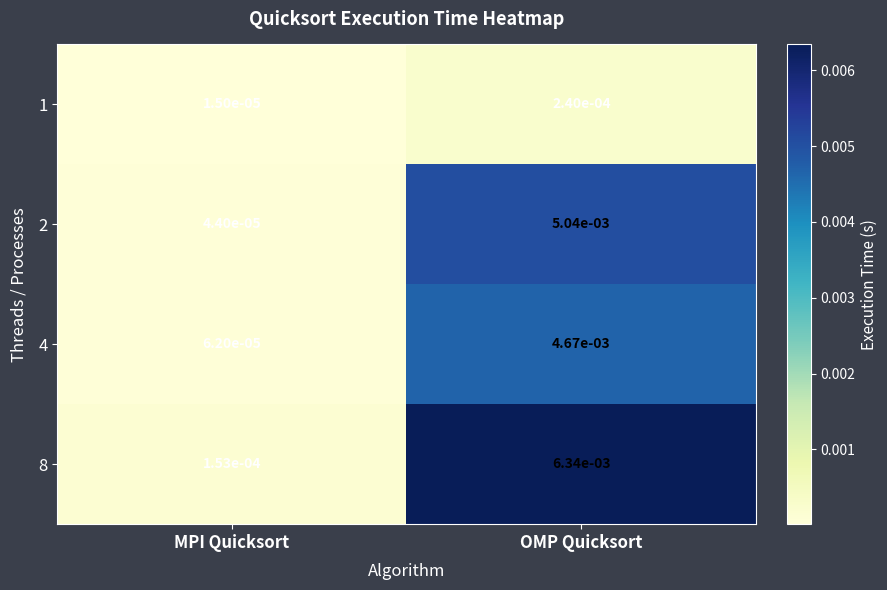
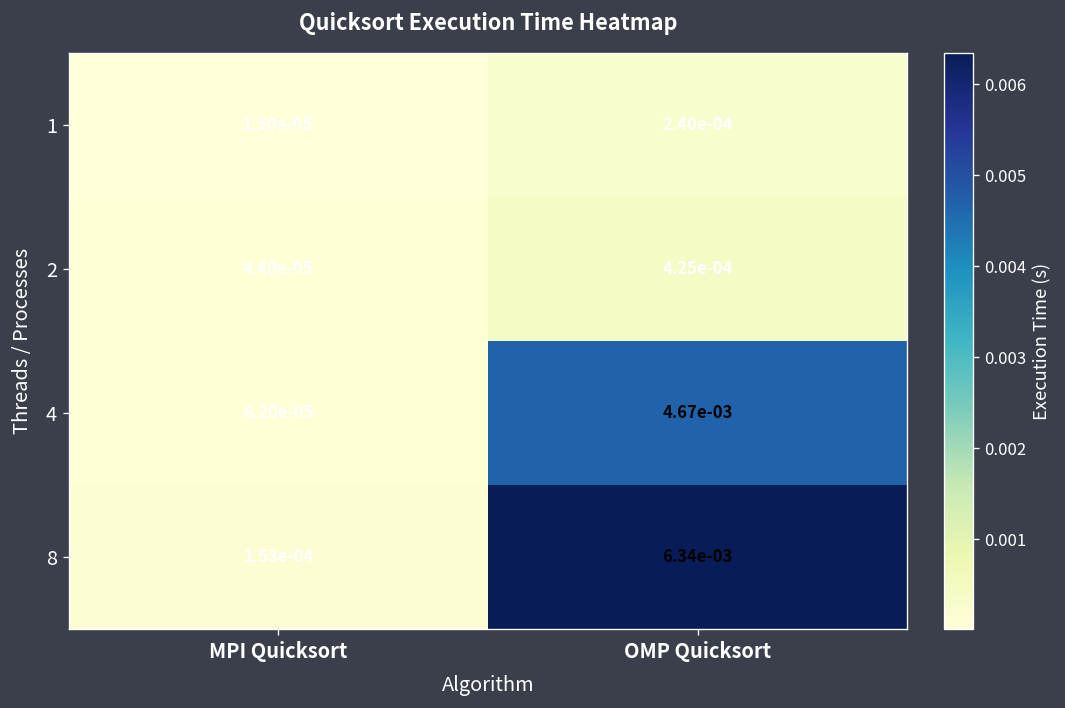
  {
    "1": {
      "OMP Quicksort": "2.40e-04"
    },
    "2": {
-     "OMP Quicksort": "5.04e-03"
+     "OMP Quicksort": "4.25e-04"
    },
    "4": {
      "OMP Quicksort": "4.67e-03"
    },
    "8": {
      "OMP Quicksort": "6.34e-03"
    }
  }
